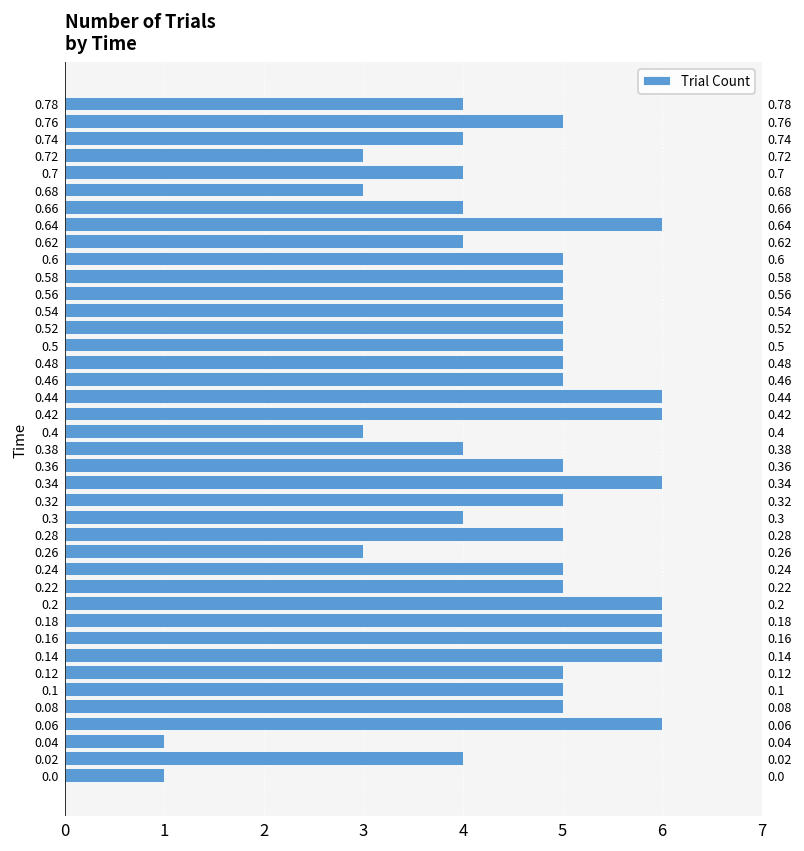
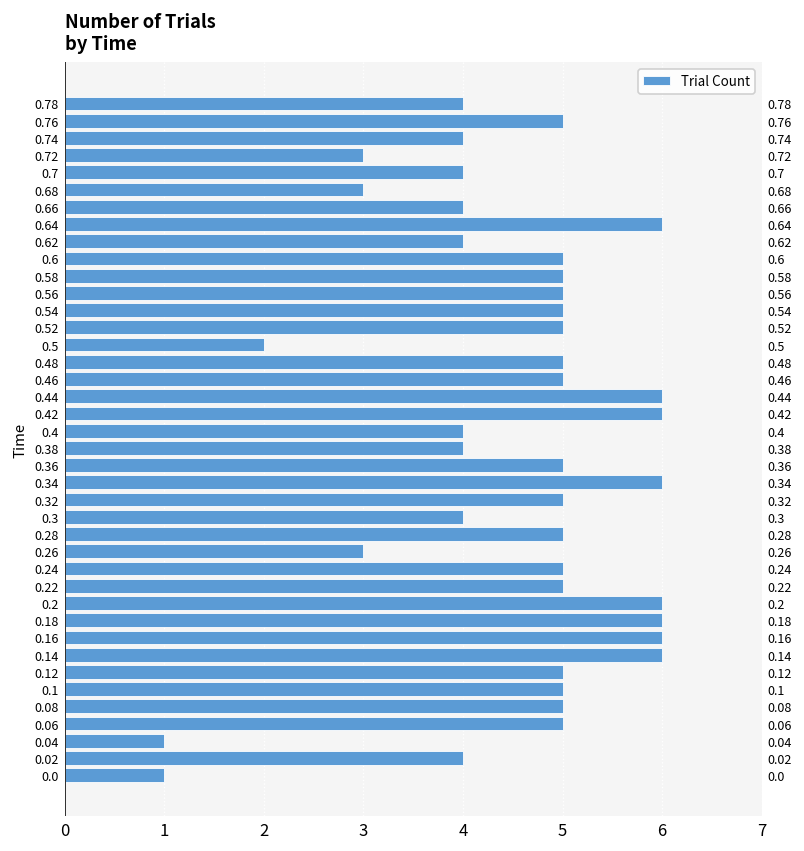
  {
    "0.78": 4,
    "0.76": 5,
    "0.74": 4,
    "0.72": 3,
    "0.7": 4,
    "0.68": 3,
    "0.66": 4,
    "0.64": 6,
    "0.62": 4,
    "0.6": 5,
    "0.58": 5,
    "0.56": 5,
    "0.54": 5,
    "0.52": 5,
-   "0.5": 5,
+   "0.5": 2,
    "0.48": 5,
    "0.46": 5,
    "0.44": 6,
    "0.42": 6,
-   "0.4": 3,
+   "0.4": 4,
    "0.38": 4,
    "0.36": 5,
    "0.34": 6,
    "0.32": 5,
    "0.3": 4,
    "0.28": 5,
    "0.26": 3,
    "0.24": 5,
    "0.22": 5,
    "0.2": 6,
    "0.18": 6,
    "0.16": 6,
    "0.14": 6,
    "0.12": 5,
    "0.1": 5,
    "0.08": 5,
-   "0.06": 6,
+   "0.06": 5,
    "0.04": 1,
    "0.02": 4,
    "0.0": 1
  }
